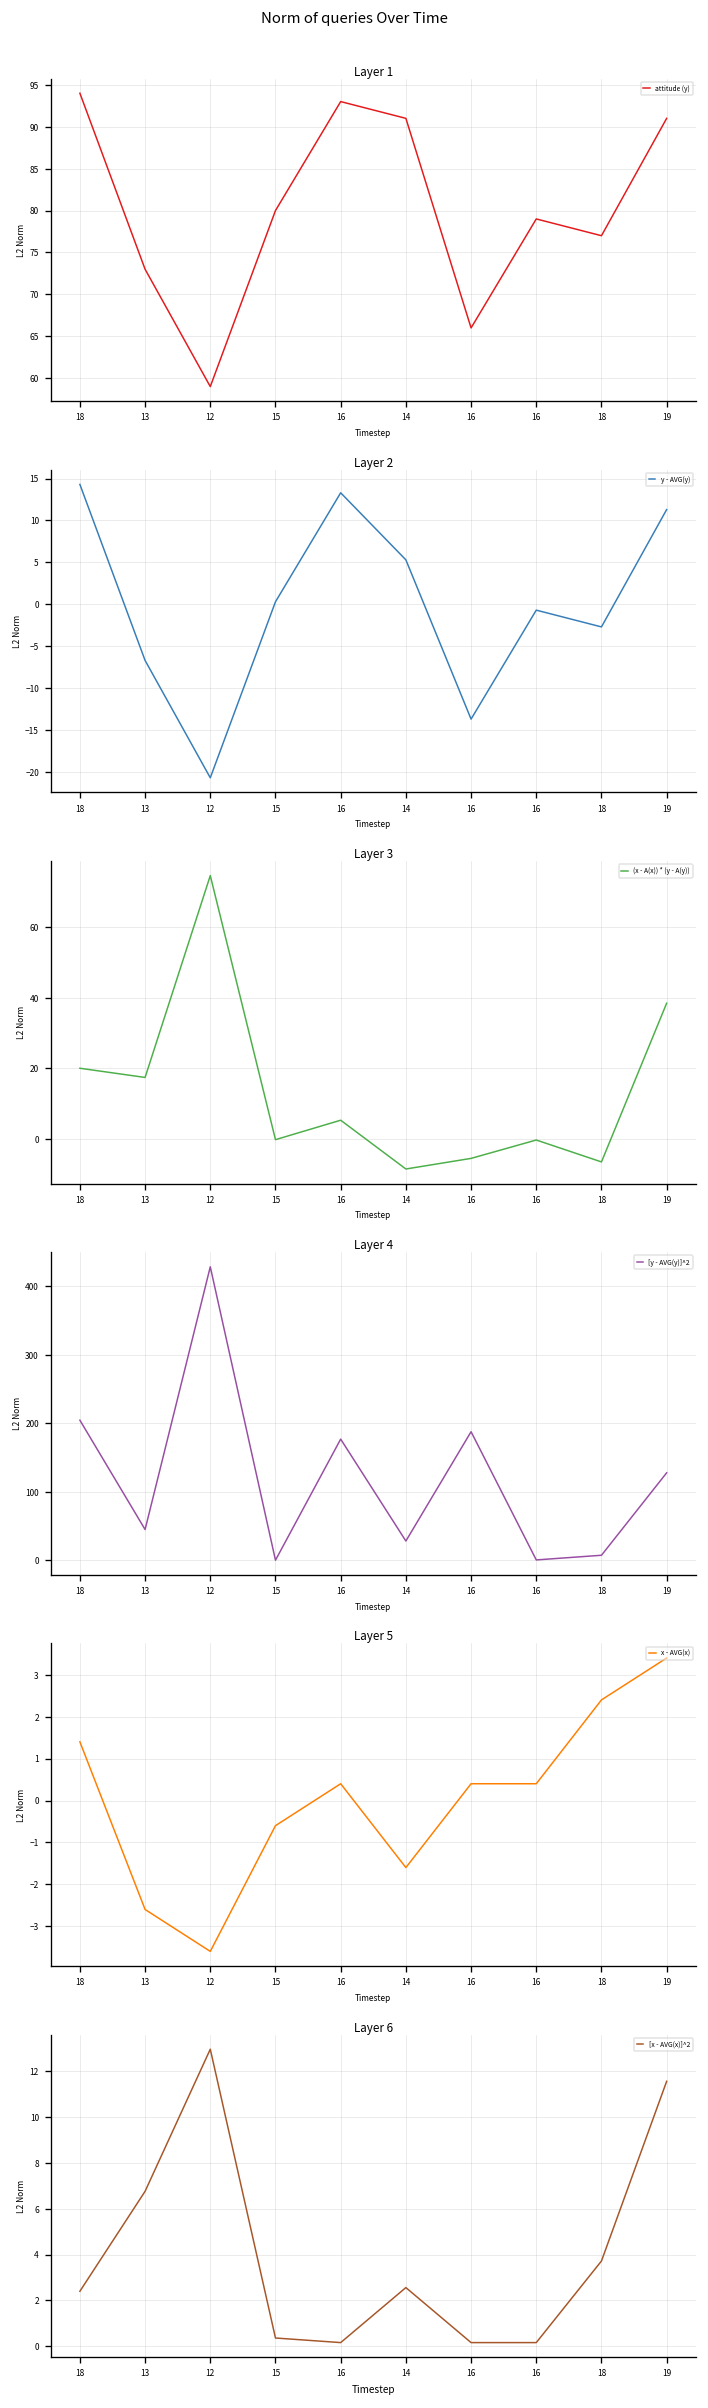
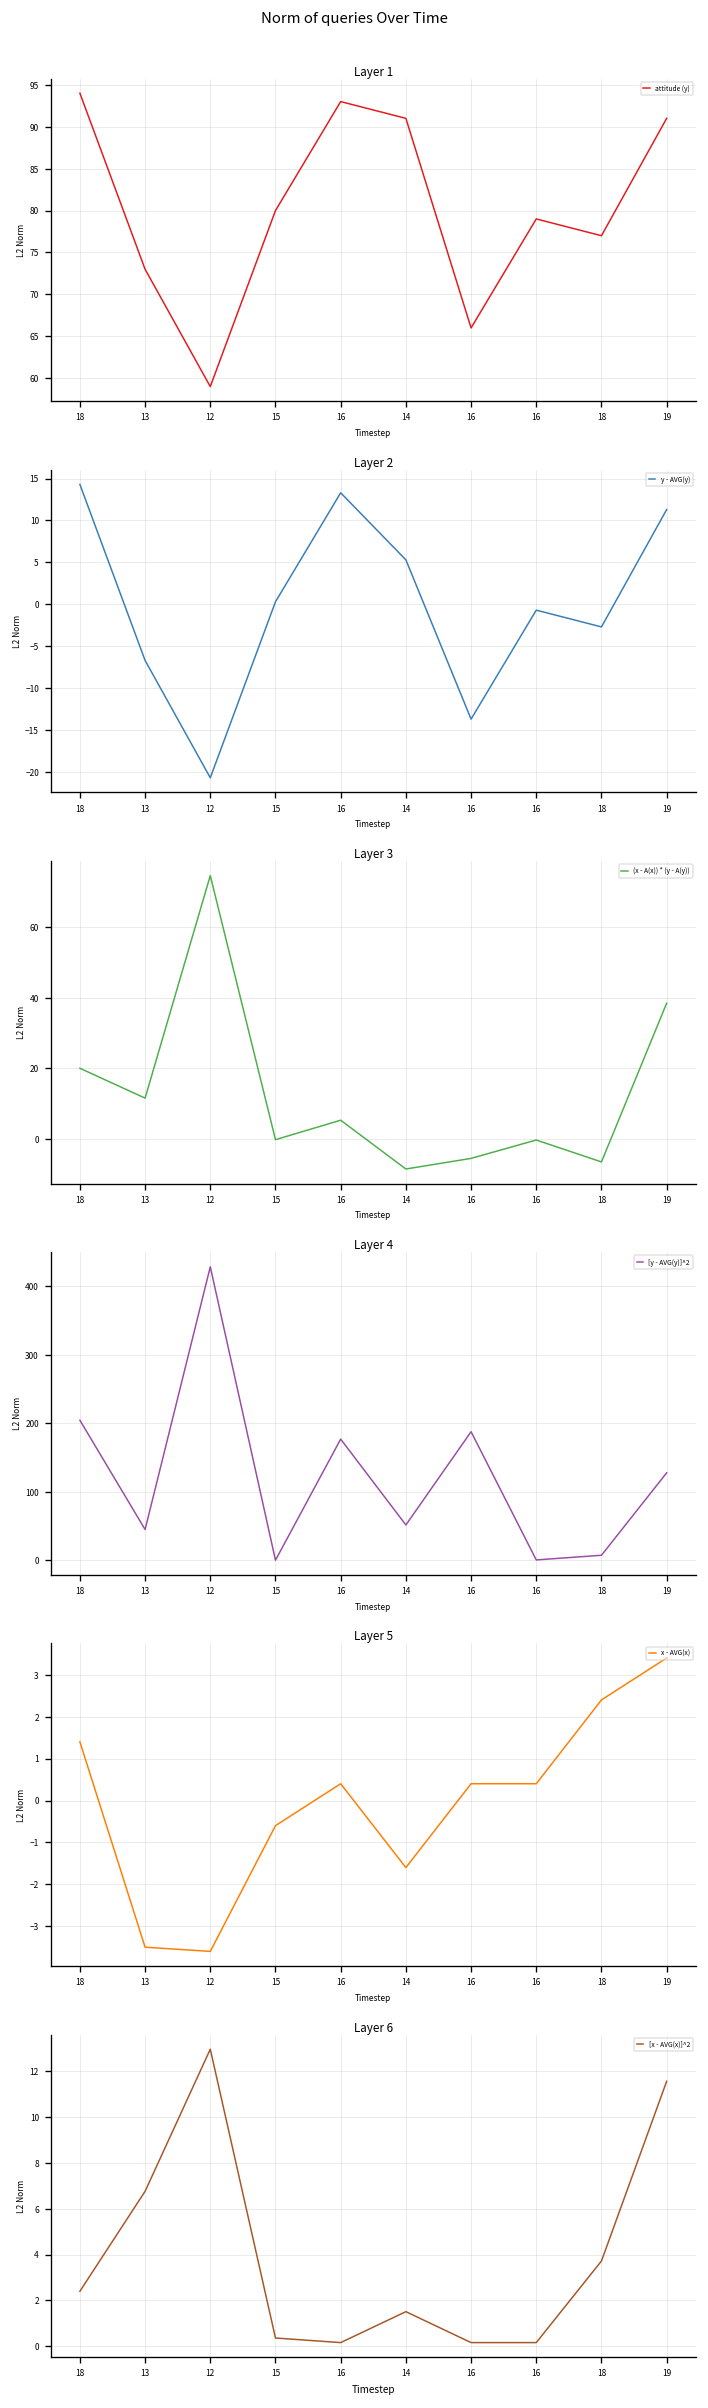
  {
    "Layer 1": {
      "13": 73,
      "12": 59,
      "15": 80,
      "14": 91,
      "19": 91
    },
    "Layer 2": {
      "13": -7,
      "12": -21,
      "15": 0,
      "14": 5,
      "19": 11
    },
    "Layer 3": {
-     "13": 17,
+     "13": 12,
      "12": 75,
      "15": 0,
      "14": -8,
      "19": 38
    },
    "Layer 4": {
      "13": 40,
      "12": 430,
      "15": 0,
-     "14": 30,
+     "14": 50,
      "19": 130
    },
    "Layer 5": {
-     "13": -2.6,
+     "13": -3.5,
      "12": -3.6,
      "15": -0.6,
      "14": -1.6
    },
    "Layer 6": {
      "13": 6.8,
      "12": 13.0,
      "15": 0.4,
-     "14": 2.6,
+     "14": 1.5,
      "19": 11.6
    }
  }
